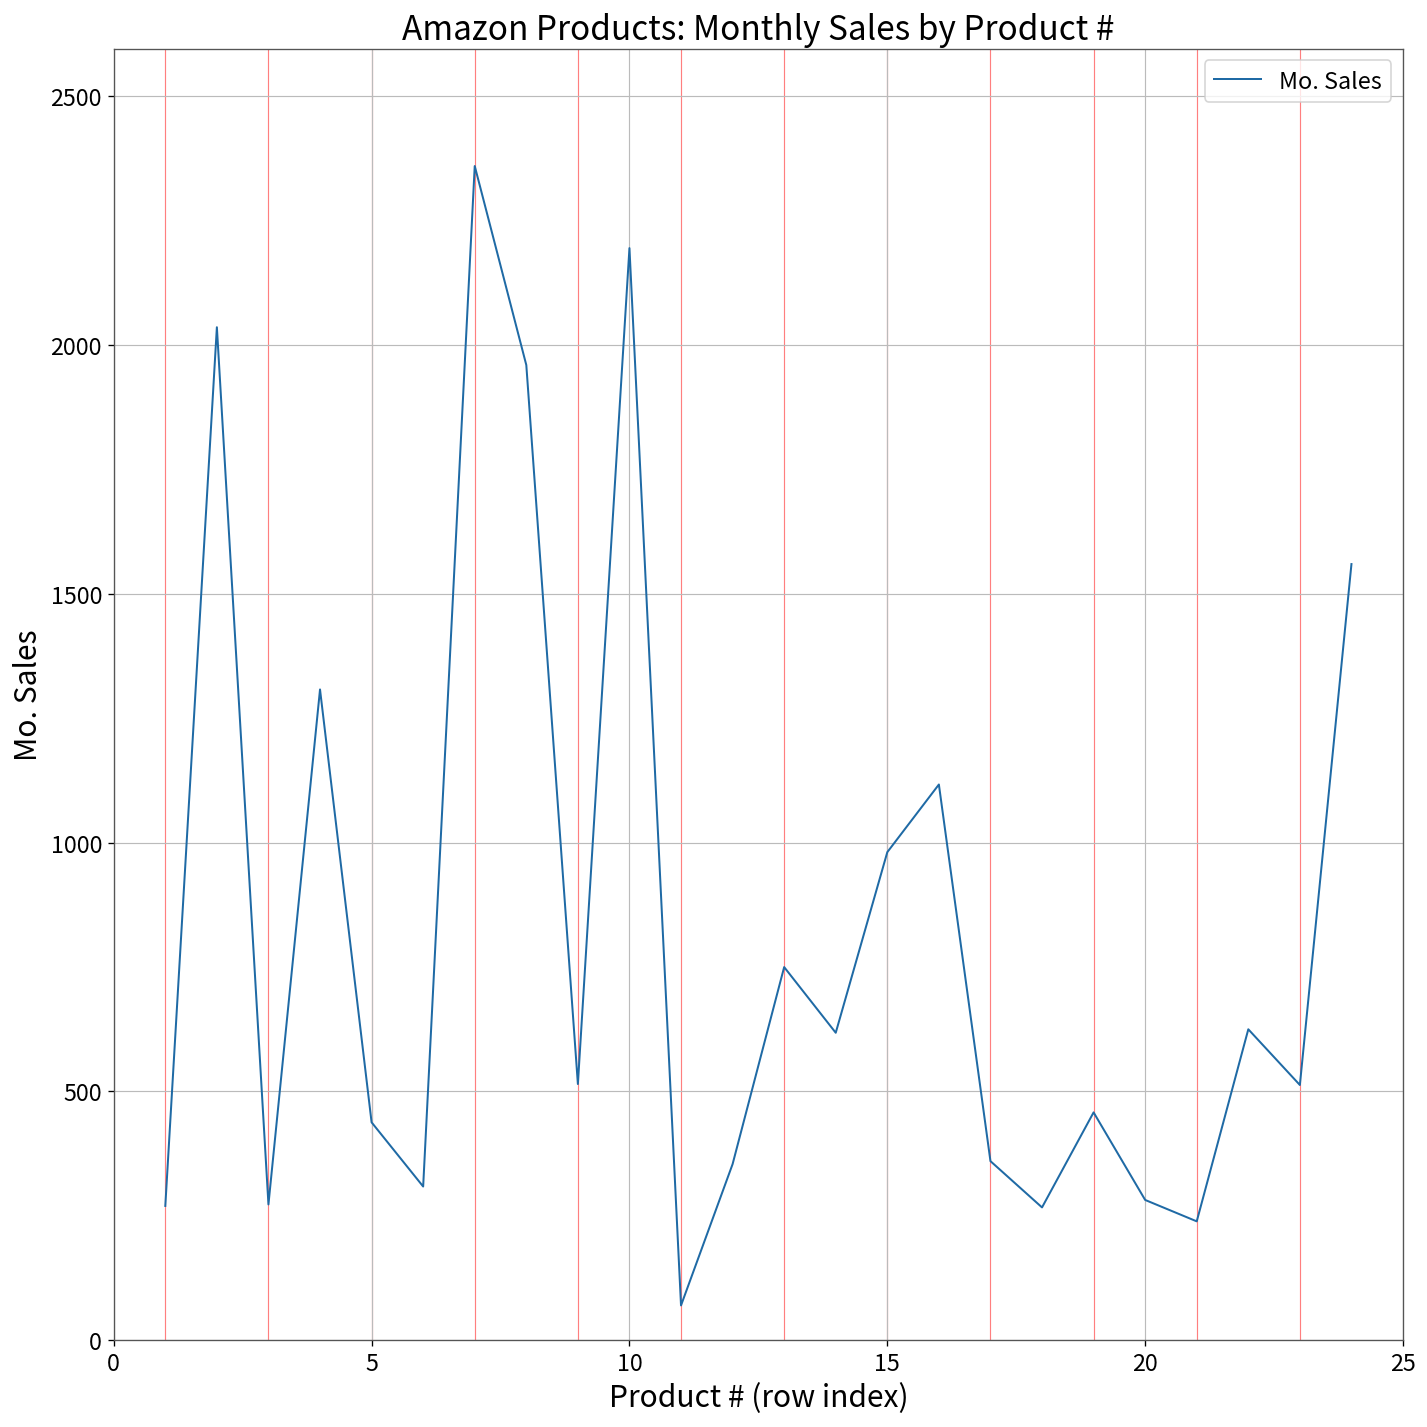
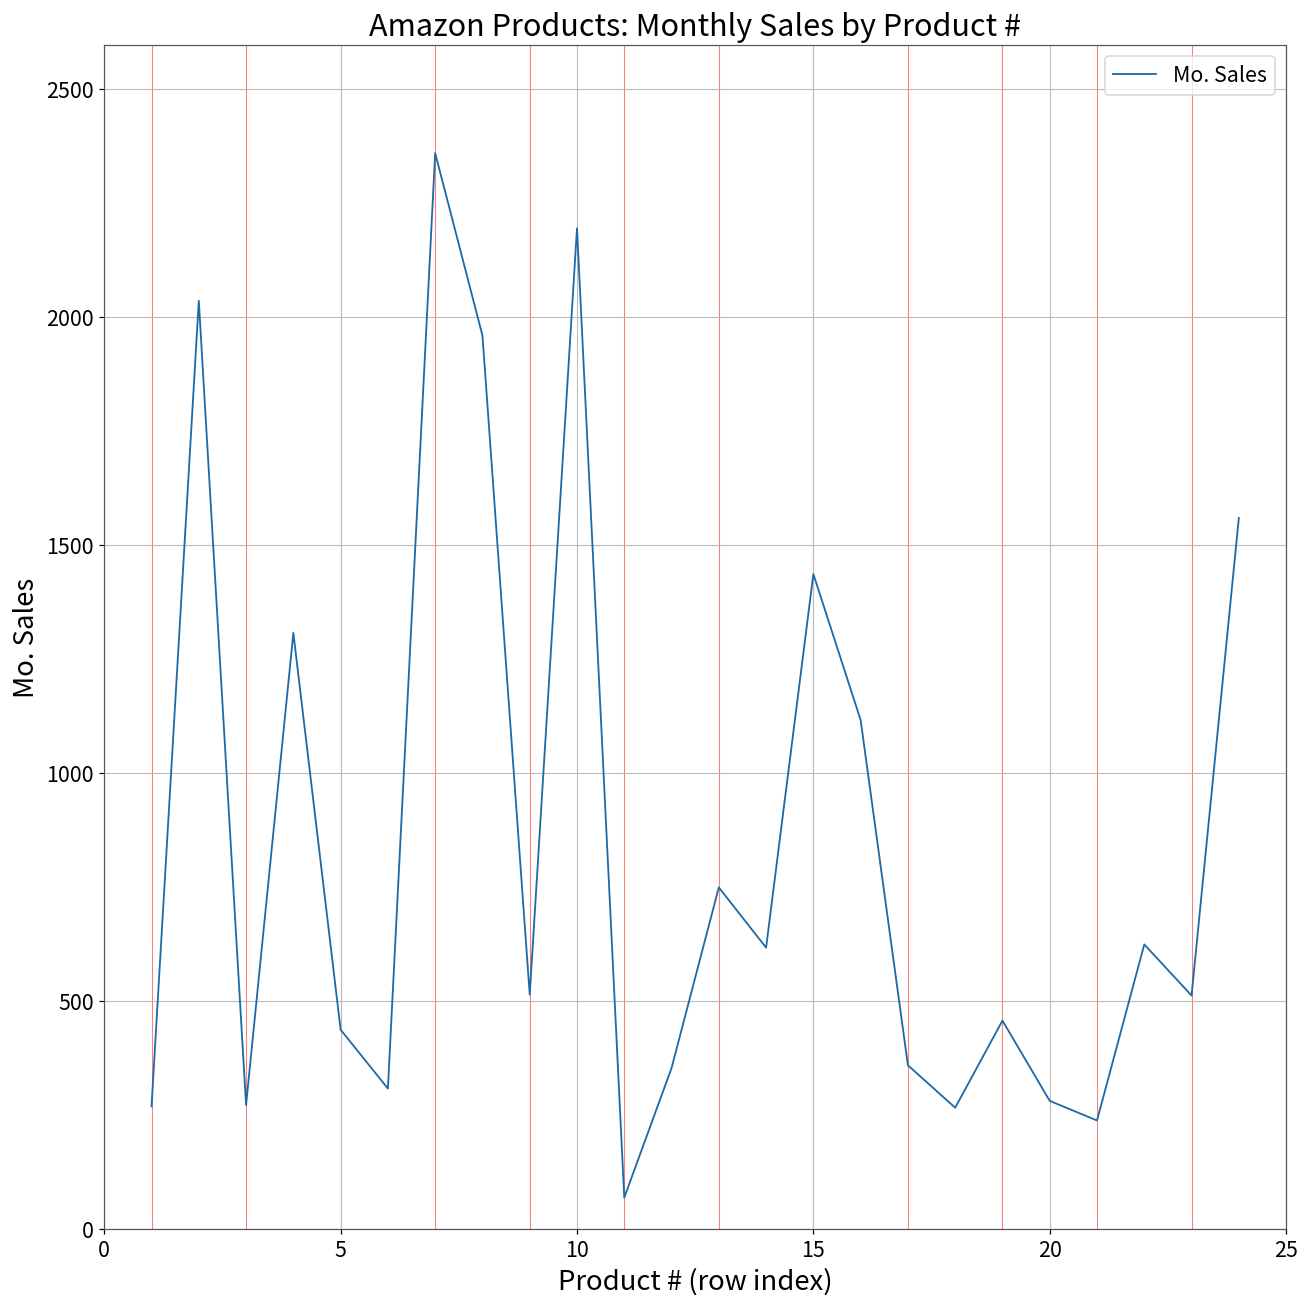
  {
    "5": 440,
    "10": 2200,
-   "15": 980,
+   "15": 1440,
    "20": 280
  }
